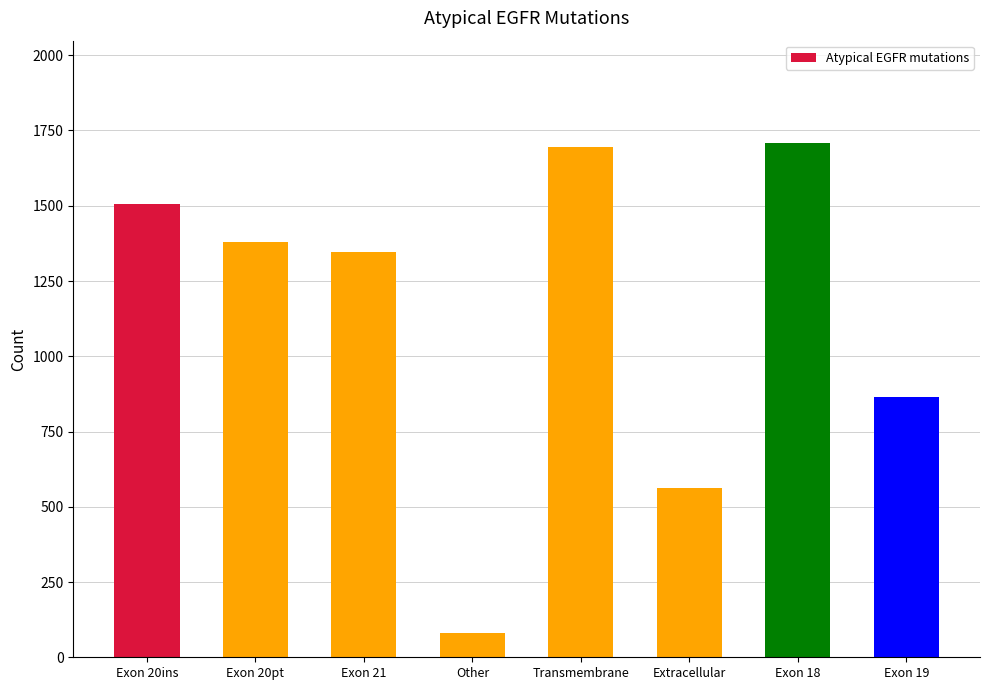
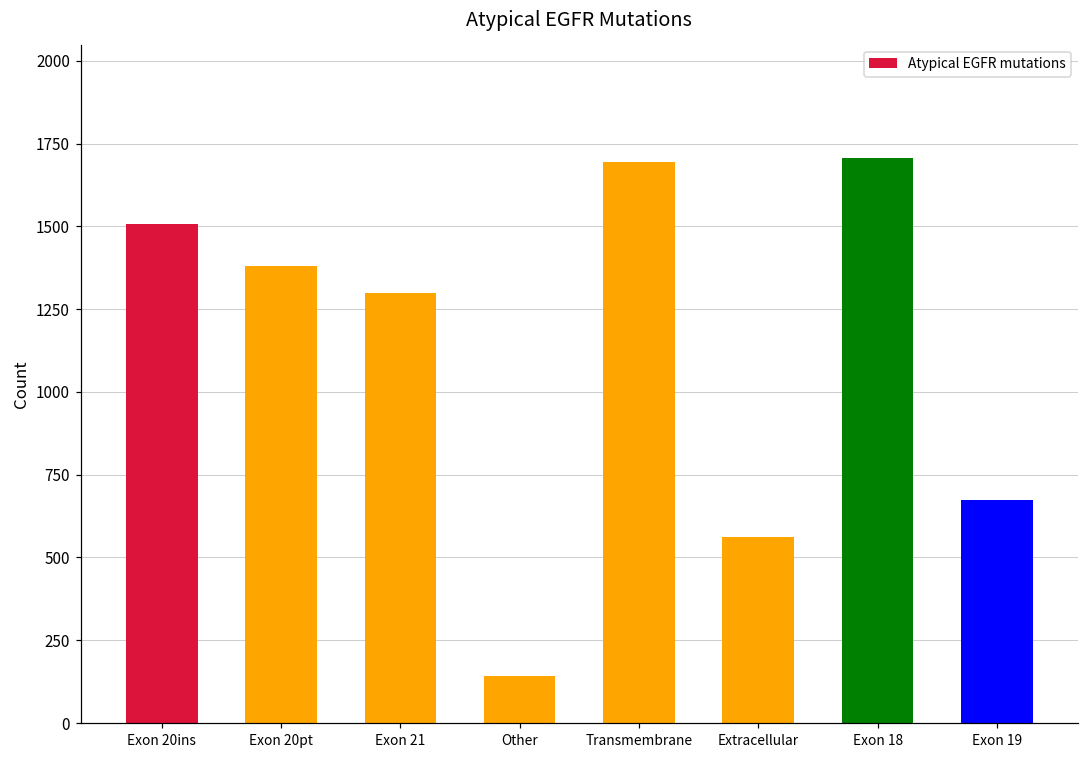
  {
    "Exon 20ins": 1510,
    "Exon 20pt": 1380,
-   "Exon 21": 1350,
-   "Other": 80,
+   "Exon 21": 1300,
+   "Other": 140,
    "Transmembrane": 1700,
    "Extracellular": 560,
    "Exon 18": 1710,
-   "Exon 19": 870
+   "Exon 19": 670
  }
